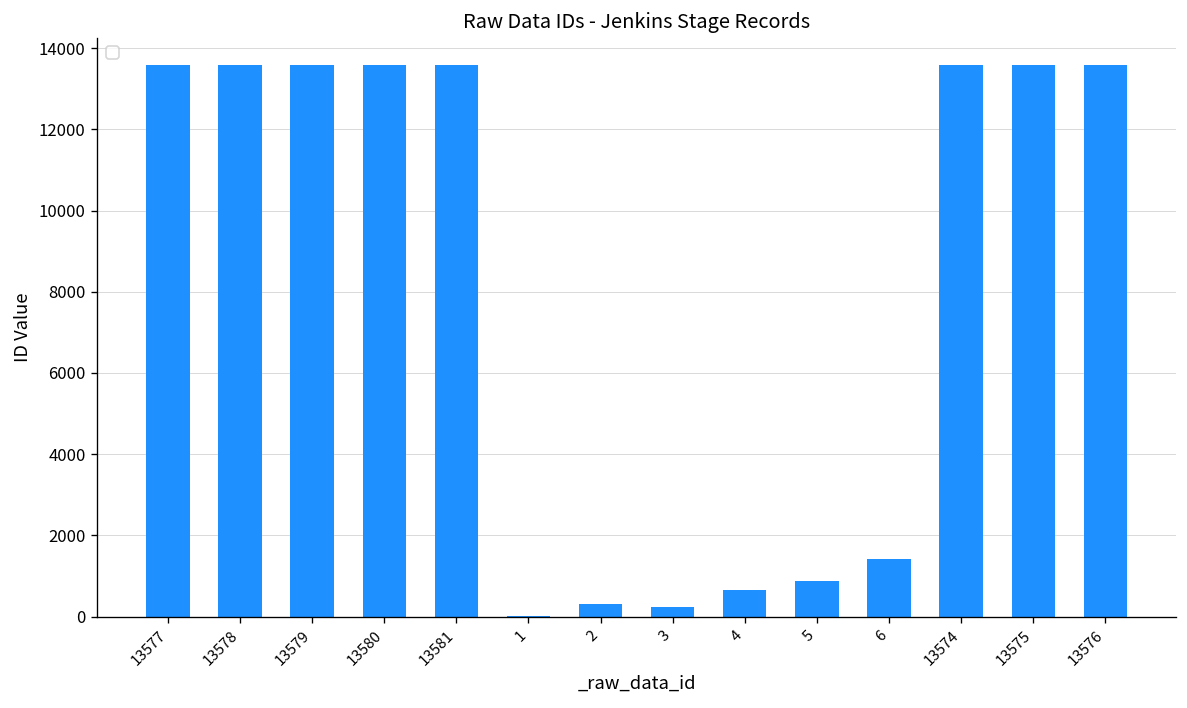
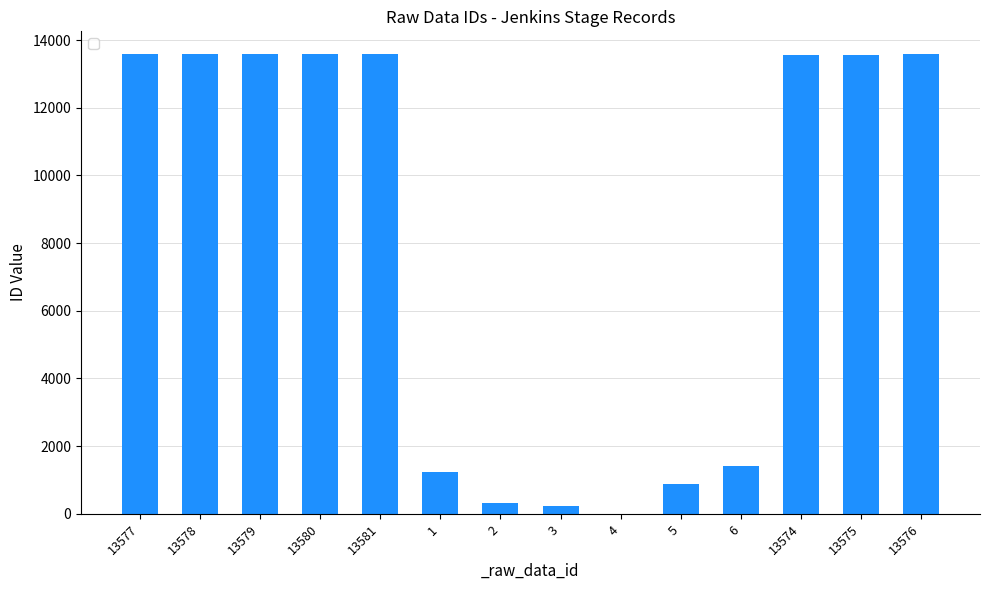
  {
    "13577": 13600,
    "13578": 13600,
    "13579": 13600,
    "13580": 13600,
    "13581": 13600,
-   "1": 0,
+   "1": 1200,
    "2": 300,
    "3": 200,
-   "4": 700,
+   "4": 0,
    "5": 900,
    "6": 1400,
    "13574": 13600,
    "13575": 13600,
    "13576": 13600
  }
